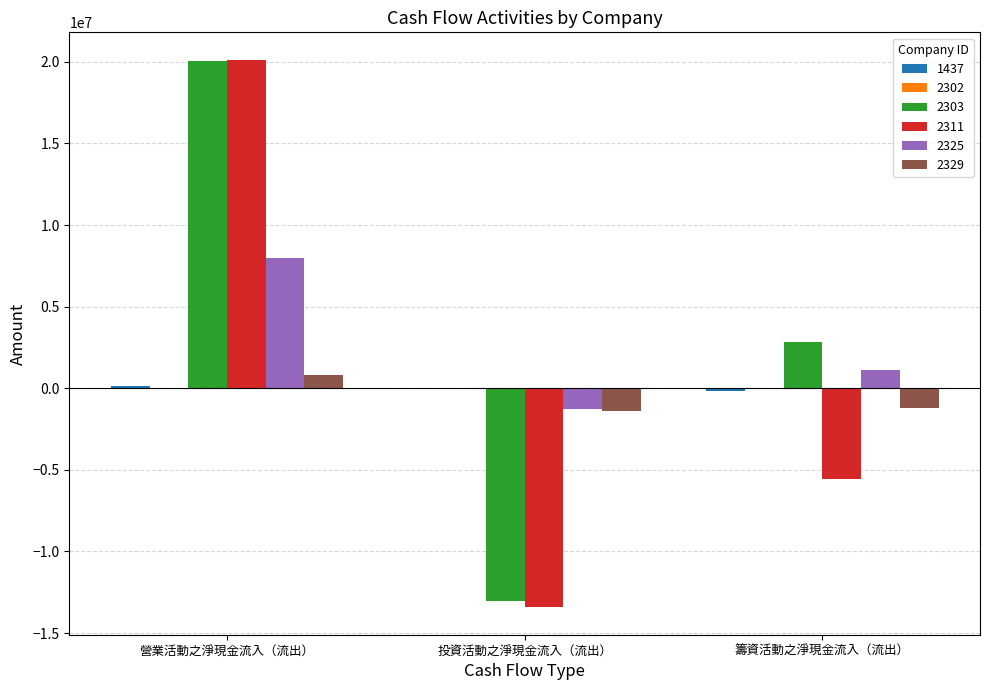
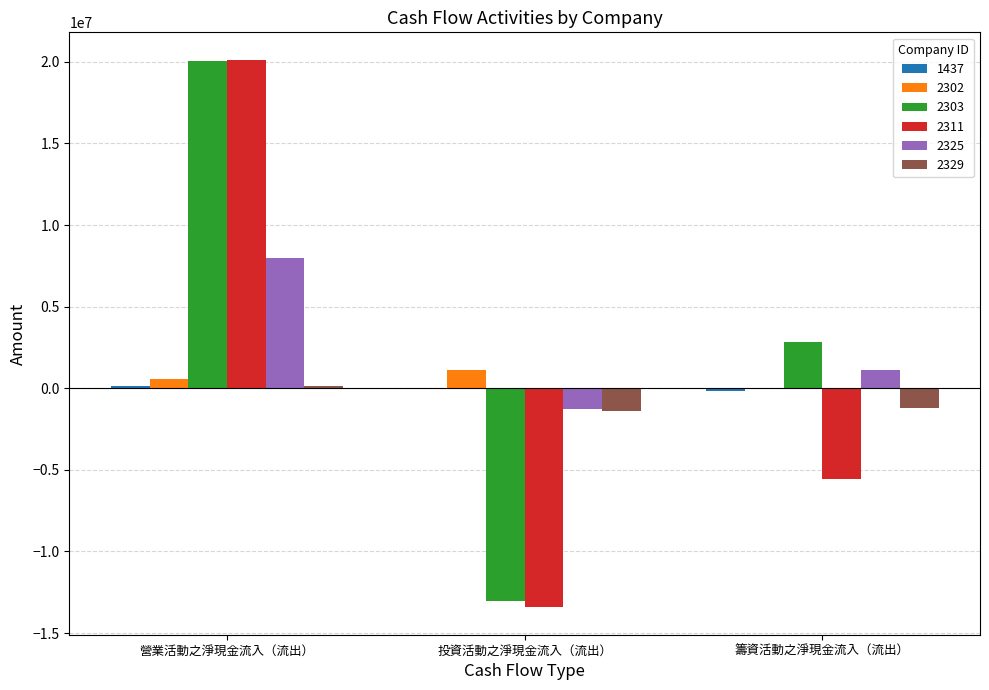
  {
    "2302": {
-     "營業活動之淨現金流入（流出）": 0,
-     "投資活動之淨現金流入（流出）": 0
+     "營業活動之淨現金流入（流出）": 600000,
+     "投資活動之淨現金流入（流出）": 1100000
    },
    "2303": {
      "營業活動之淨現金流入（流出）": 20100000,
      "投資活動之淨現金流入（流出）": -13100000,
      "籌資活動之淨現金流入（流出）": 2800000
    },
    "2311": {
      "營業活動之淨現金流入（流出）": 20100000,
      "投資活動之淨現金流入（流出）": -13400000,
      "籌資活動之淨現金流入（流出）": -5600000
    },
    "2325": {
      "營業活動之淨現金流入（流出）": 8000000,
      "投資活動之淨現金流入（流出）": -1300000,
      "籌資活動之淨現金流入（流出）": 1100000
    },
    "2329": {
-     "營業活動之淨現金流入（流出）": 800000,
+     "營業活動之淨現金流入（流出）": 100000,
      "投資活動之淨現金流入（流出）": -1400000,
      "籌資活動之淨現金流入（流出）": -1200000
    }
  }
